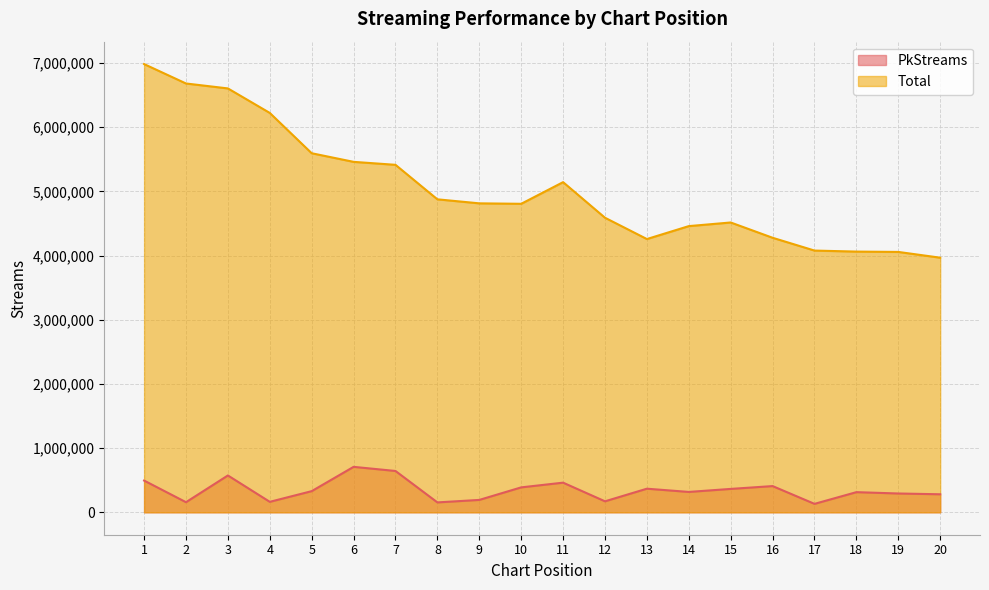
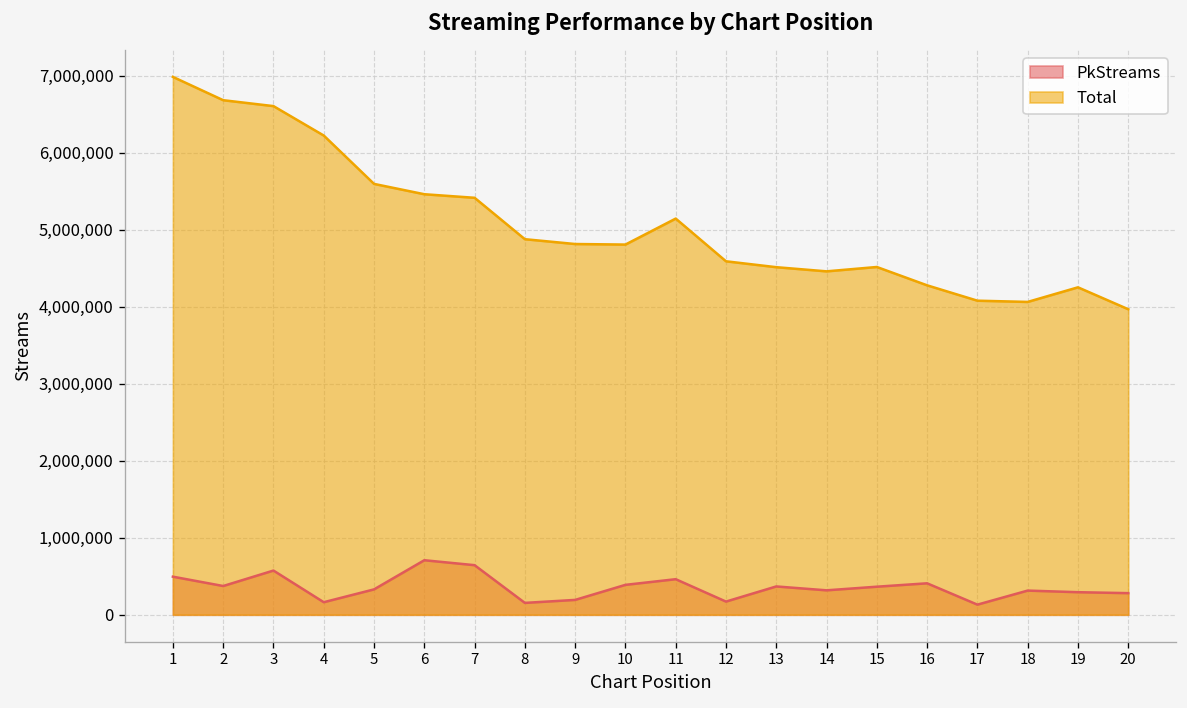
  {
    "PkStreams": {
      "1": "500,000",
-     "2": "200,000",
+     "2": "400,000",
      "3": "600,000",
      "4": "200,000",
      "5": "300,000",
      "6": "700,000",
      "7": "600,000",
      "8": "200,000",
      "9": "200,000",
      "10": "400,000",
      "11": "500,000",
      "12": "200,000",
      "13": "400,000",
      "14": "300,000",
      "15": "400,000",
      "16": "400,000",
      "17": "100,000",
      "18": "300,000",
      "19": "300,000",
      "20": "300,000"
    },
    "Total": {
      "1": "7,000,000",
      "2": "6,700,000",
      "3": "6,600,000",
      "4": "6,200,000",
      "5": "5,600,000",
      "6": "5,500,000",
      "7": "5,400,000",
      "8": "4,900,000",
      "9": "4,800,000",
      "10": "4,800,000",
      "11": "5,100,000",
      "12": "4,600,000",
-     "13": "4,300,000",
+     "13": "4,500,000",
      "14": "4,500,000",
      "15": "4,500,000",
      "16": "4,300,000",
      "17": "4,100,000",
      "18": "4,100,000",
-     "19": "4,100,000",
+     "19": "4,300,000",
      "20": "4,000,000"
    }
  }
